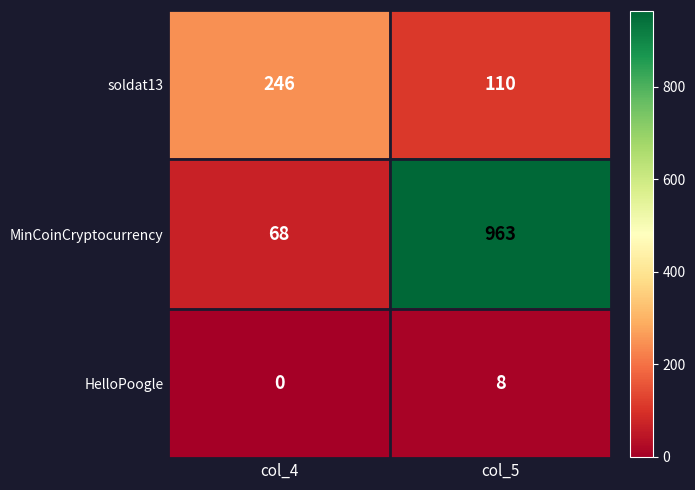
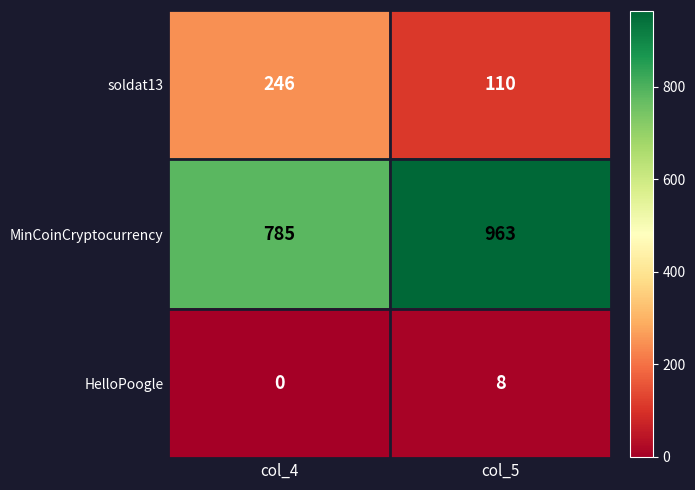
  {
    "soldat13": {
      "col_4": 246,
      "col_5": 110
    },
    "MinCoinCryptocurrency": {
-     "col_4": 68,
+     "col_4": 785,
      "col_5": 963
    },
    "HelloPoogle": {
      "col_4": 0,
      "col_5": 8
    }
  }
